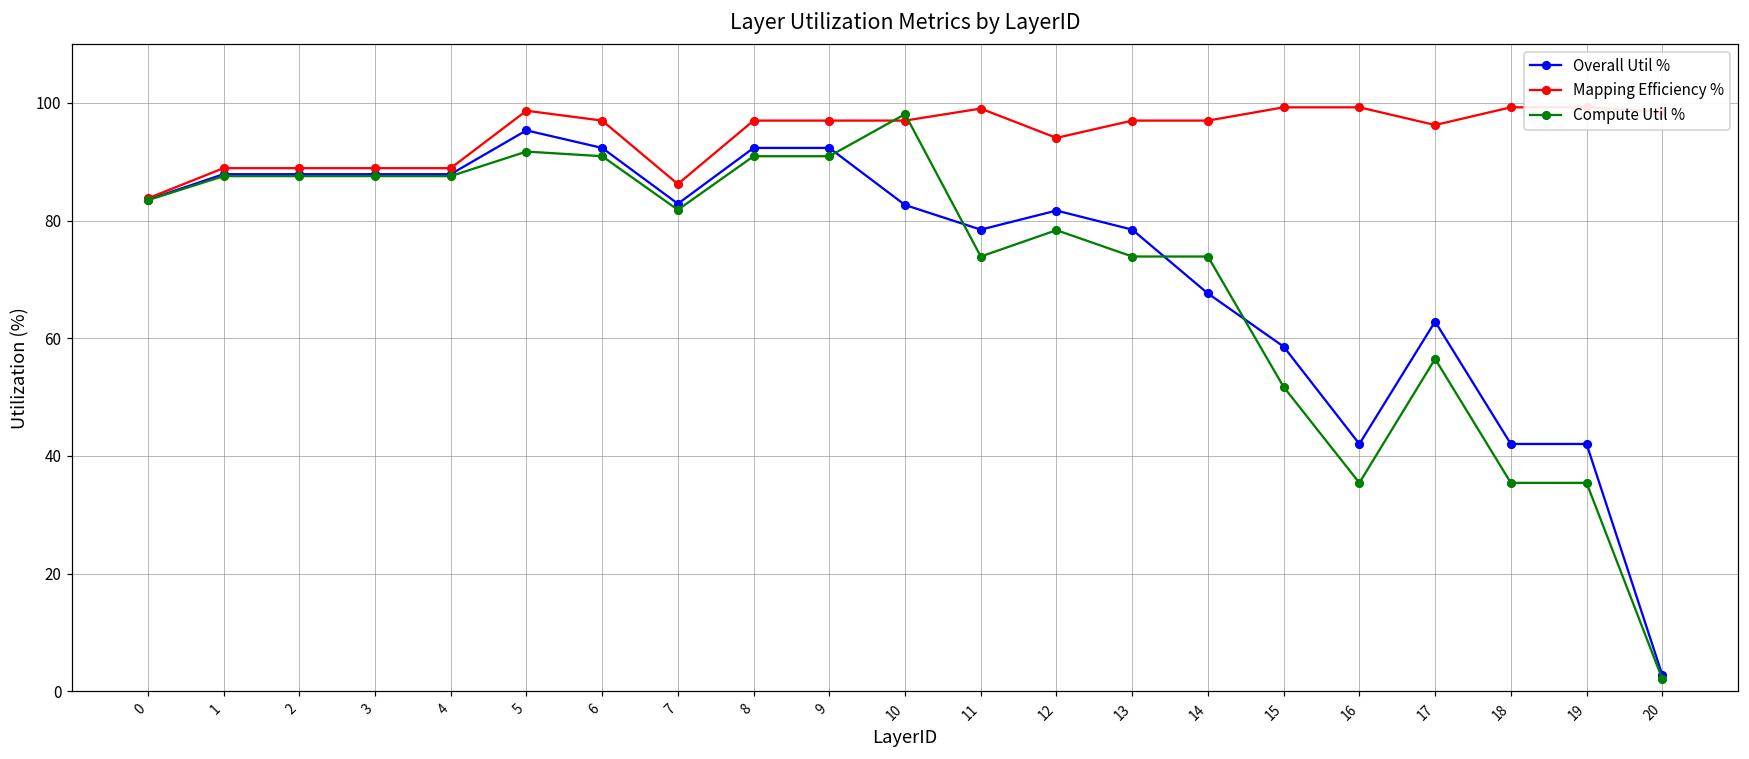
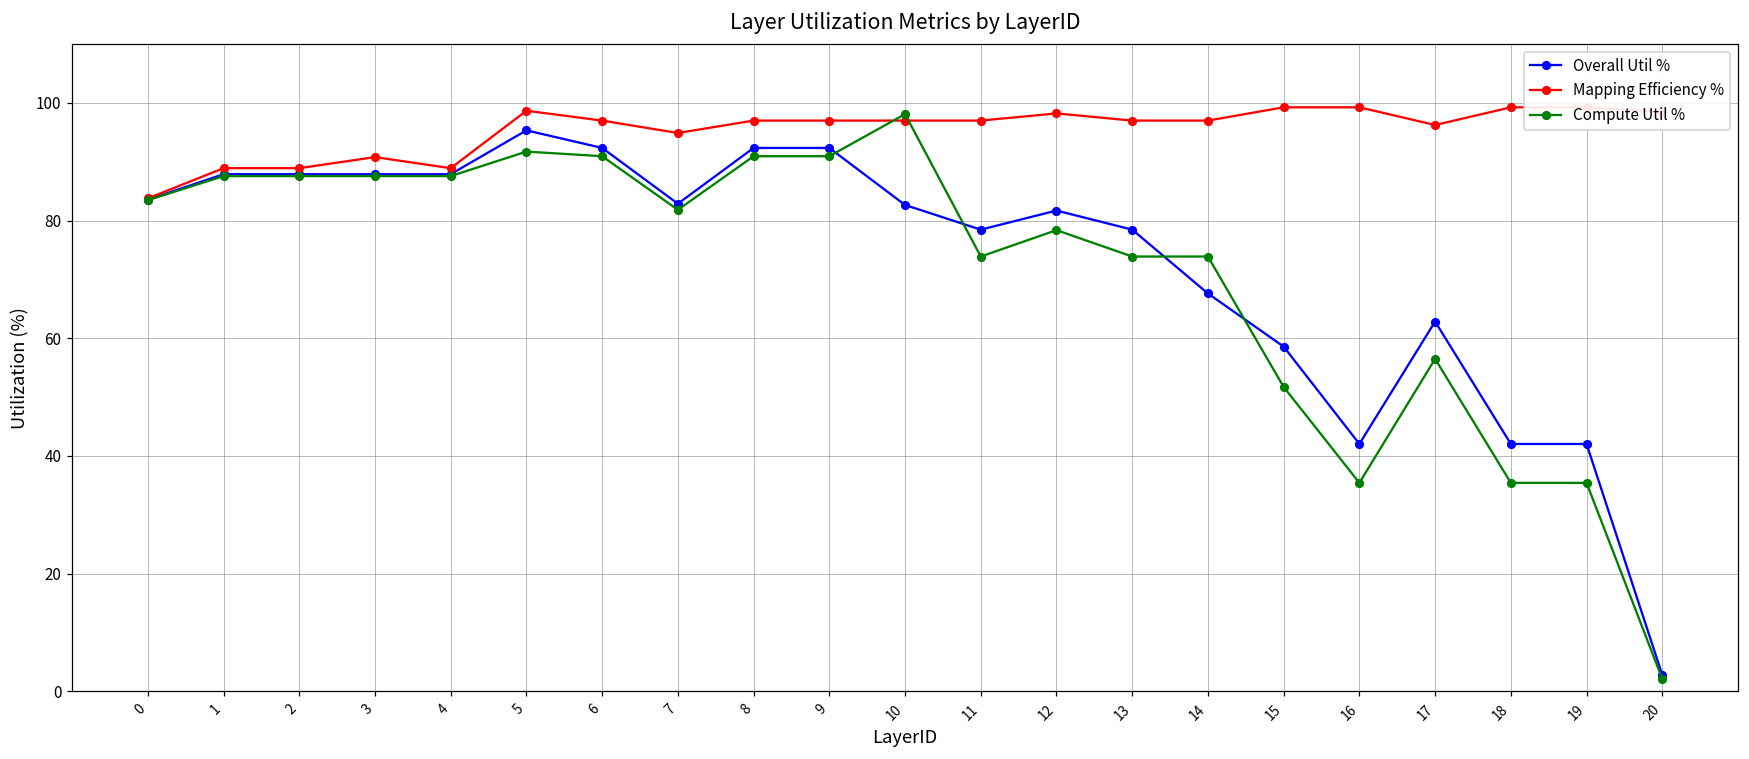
  {
    "Overall Util %": {
      "5": 95,
      "6": 92,
      "7": 83,
      "8": 92,
      "9": 92,
      "10": 83,
      "11": 78,
      "12": 82,
      "13": 78,
      "14": 68,
      "15": 59,
      "16": 42,
      "17": 63,
      "18": 42,
      "19": 42,
      "20": 3
    },
    "Mapping Efficiency %": {
      "1": 89,
      "2": 89,
-     "3": 89,
+     "3": 91,
      "4": 89,
      "5": 99,
      "6": 97,
-     "7": 86,
+     "7": 95,
      "8": 97,
      "9": 97,
      "10": 97,
-     "11": 99,
-     "12": 94,
+     "11": 97,
+     "12": 98,
      "13": 97,
      "14": 97,
      "15": 99,
      "16": 99,
      "17": 96,
      "18": 99
    },
    "Compute Util %": {
      "5": 92,
      "6": 91,
      "7": 82,
      "8": 91,
      "9": 91,
      "10": 98,
      "11": 74,
      "12": 78,
      "13": 74,
      "14": 74,
      "15": 52,
      "16": 35,
      "17": 56,
      "18": 35,
      "19": 35,
      "20": 2
    }
  }
